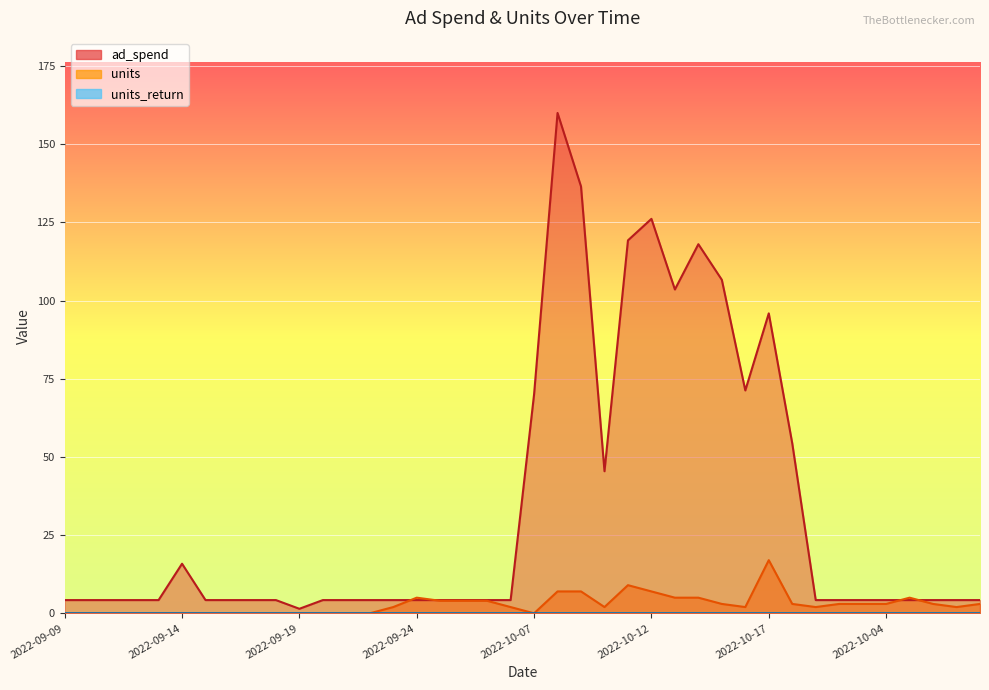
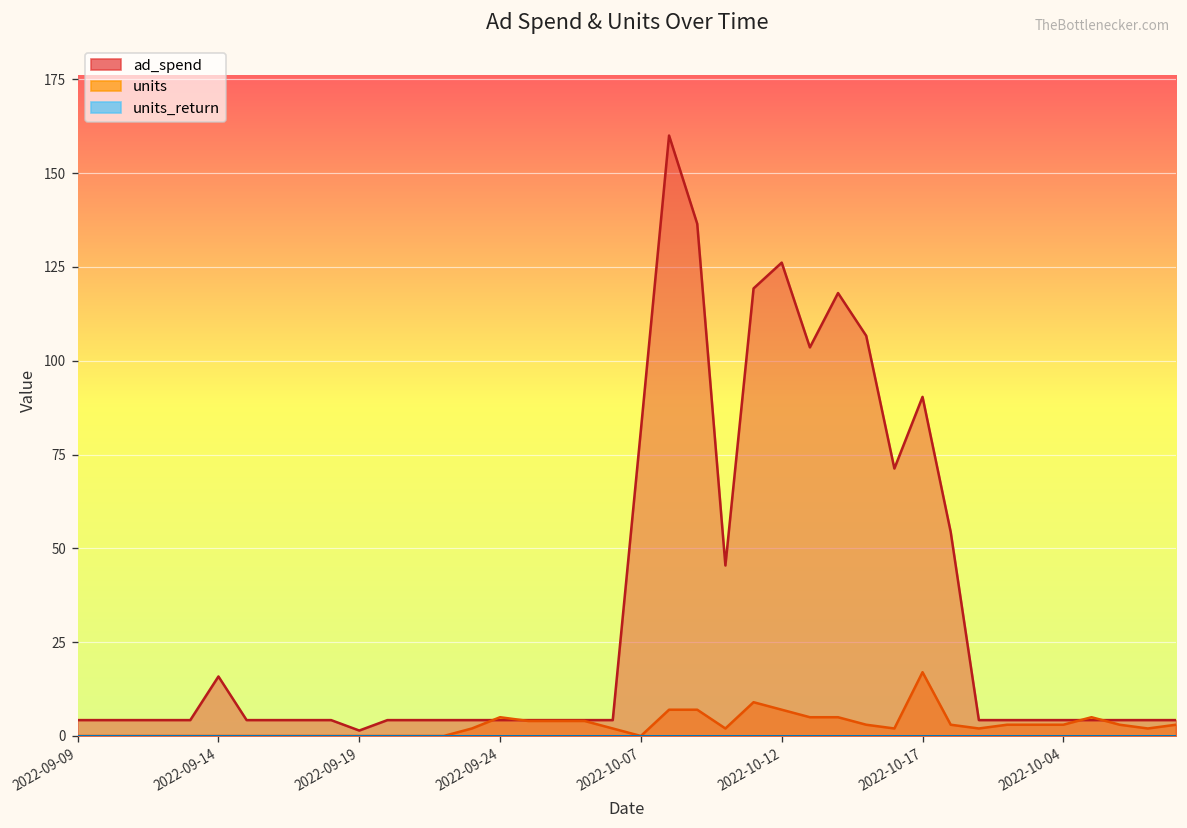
  {
    "units_return": {
      "2022-09-24": 0,
      "2022-10-12": 0,
      "2022-10-17": 0,
      "2022-10-04": 0
    },
    "units": {
      "2022-10-12": 7,
      "2022-10-17": 17,
      "2022-10-04": 3
    },
    "ad_spend": {
      "2022-09-09": 4,
      "2022-09-14": 16,
      "2022-09-19": 1,
-     "2022-10-07": 70,
+     "2022-10-07": 82,
      "2022-10-12": 126,
-     "2022-10-17": 96,
+     "2022-10-17": 90,
      "2022-10-04": 4
    }
  }
